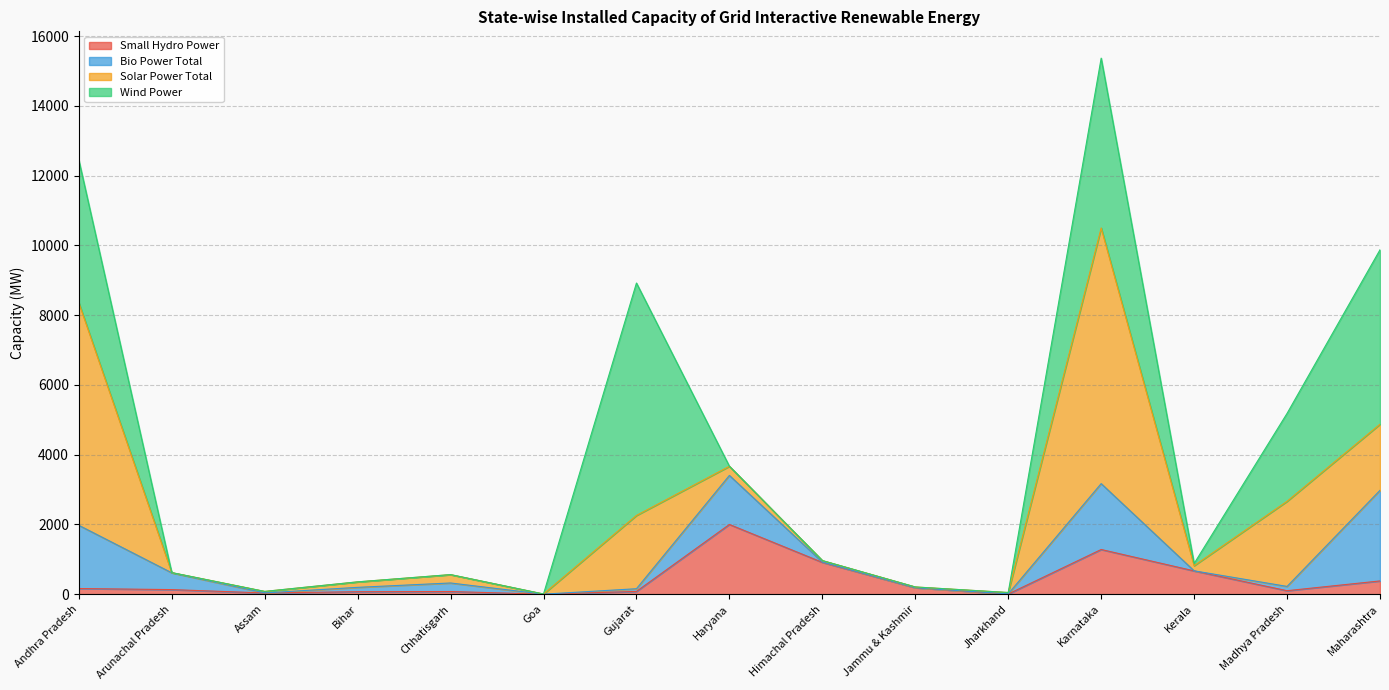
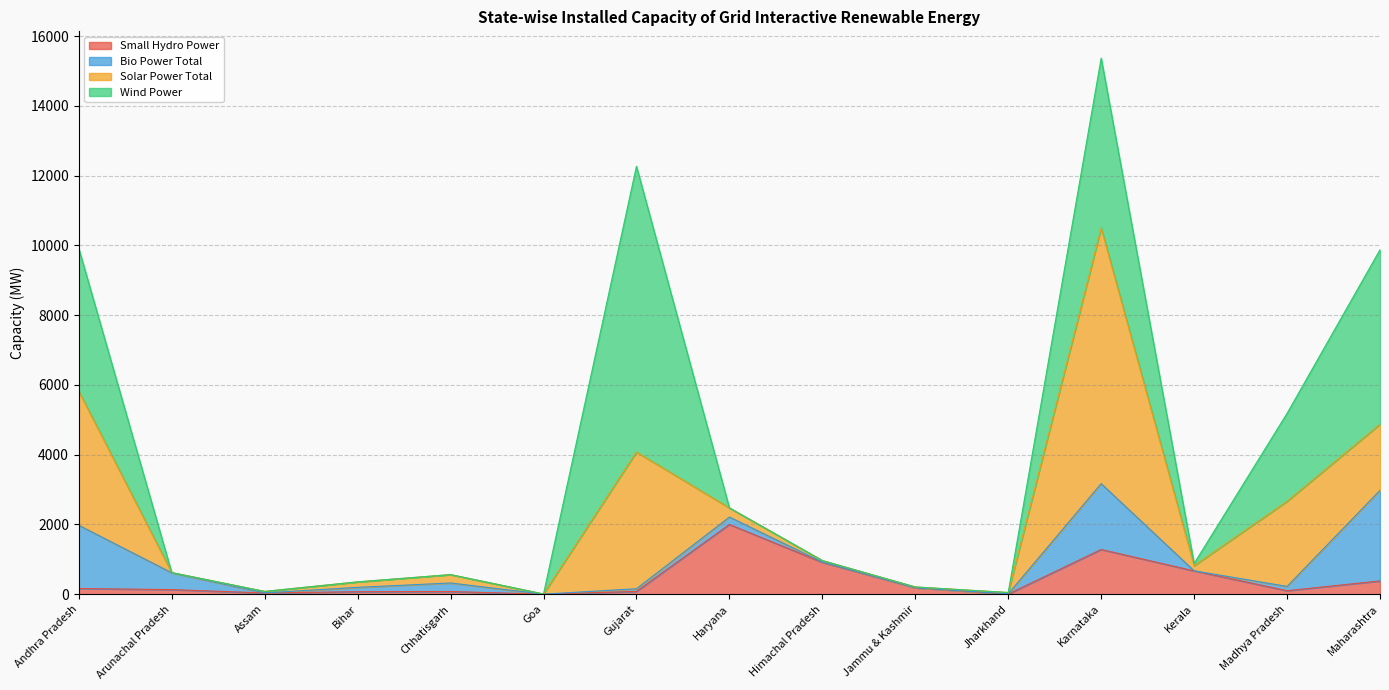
  {
    "Small Hydro Power": {
      "Andhra Pradesh": 200,
      "Arunachal Pradesh": 100,
      "Bihar": 100,
      "Chhatisgarh": 100,
      "Gujarat": 100,
      "Haryana": 2000,
      "Karnataka": 1300,
      "Madhya Pradesh": 100,
      "Maharashtra": 400
    },
    "Bio Power Total": {
      "Andhra Pradesh": 1800,
      "Bihar": 100,
      "Chhatisgarh": 200,
      "Gujarat": 100,
-     "Haryana": 1400,
+     "Haryana": 200,
      "Karnataka": 1900,
      "Madhya Pradesh": 100,
      "Maharashtra": 2600
    },
    "Solar Power Total": {
-     "Andhra Pradesh": 6400,
-     "Gujarat": 2100,
+     "Andhra Pradesh": 3800,
+     "Gujarat": 3900,
      "Karnataka": 7300,
      "Madhya Pradesh": 2400,
      "Maharashtra": 1900
    },
    "Wind Power": {
      "Andhra Pradesh": 4100,
-     "Gujarat": 6700,
+     "Gujarat": 8200,
      "Karnataka": 4900,
      "Madhya Pradesh": 2500,
      "Maharashtra": 5000
    }
  }
